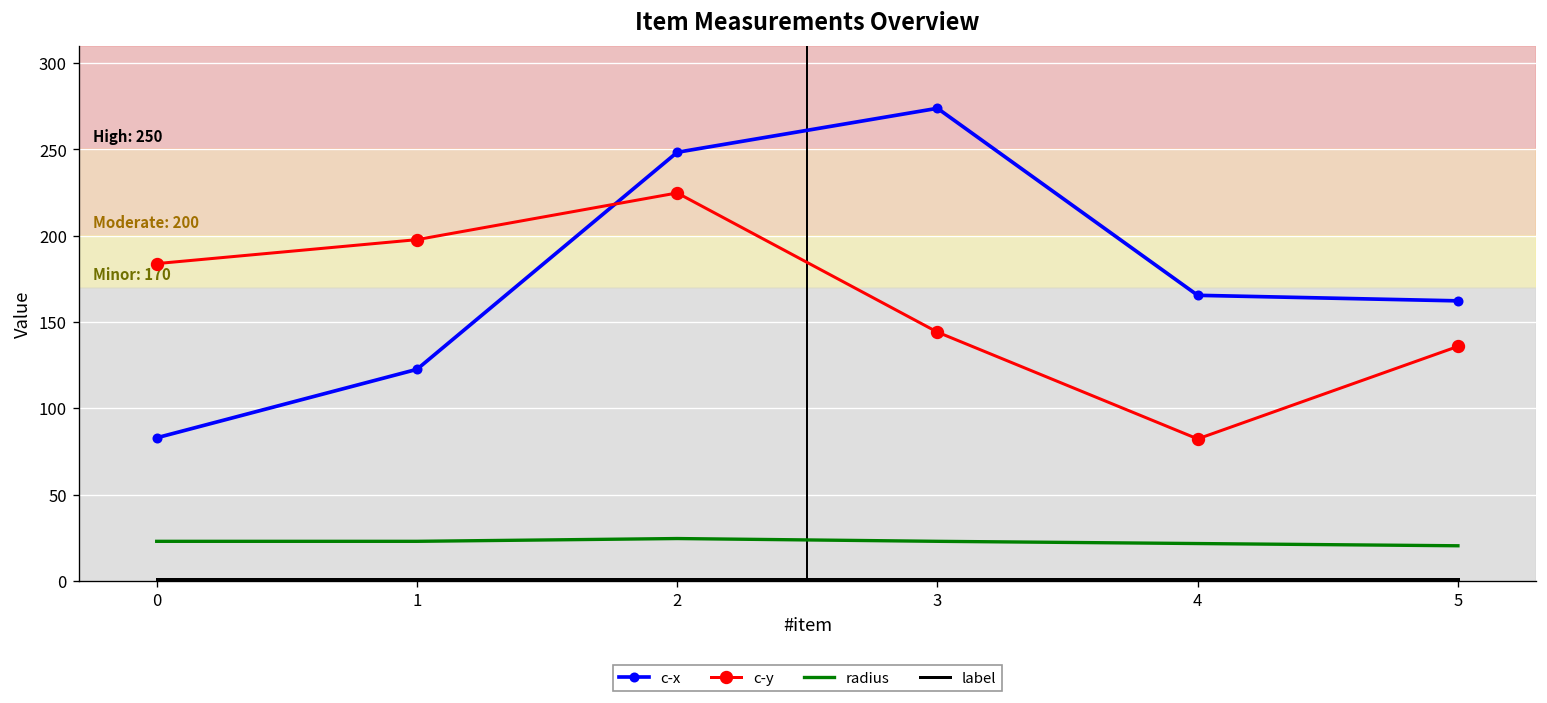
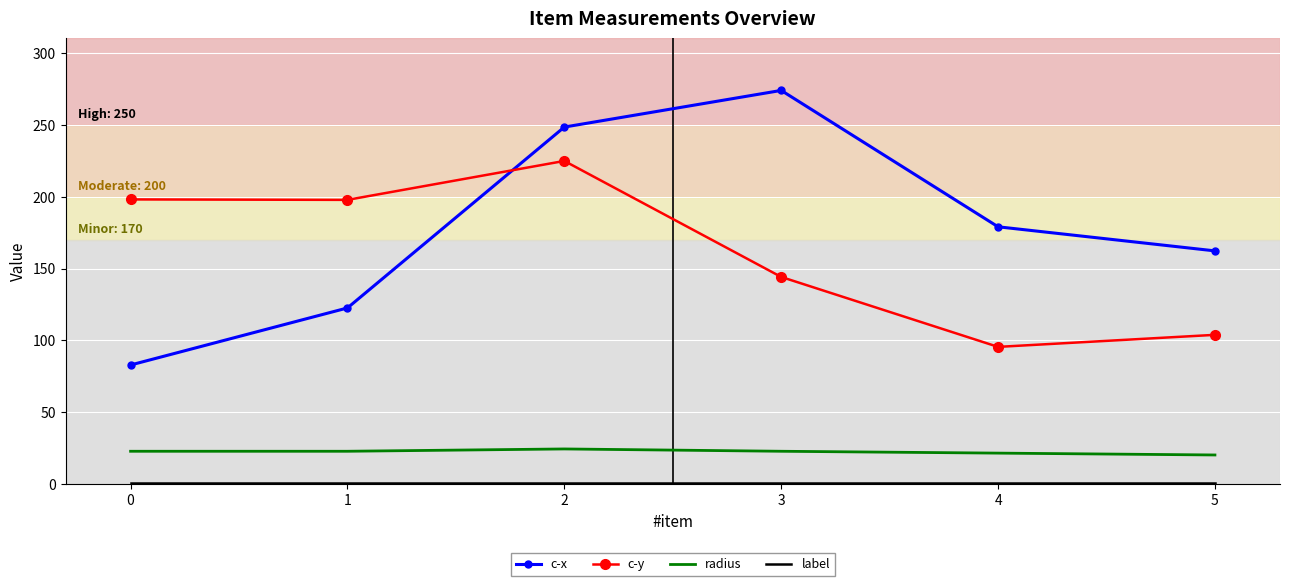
  {
    "c-x": {
      "0": 83,
      "1": 123,
      "2": 248,
      "3": 274,
-     "4": 165,
+     "4": 179,
      "5": 162
    },
    "c-y": {
-     "0": 184,
+     "0": 198,
      "1": 198,
      "2": 225,
      "3": 144,
-     "4": 82,
-     "5": 136
+     "4": 96,
+     "5": 104
    },
    "radius": {
      "0": 23,
      "1": 23,
      "2": 25,
      "3": 23,
      "4": 22,
      "5": 20
    },
    "label": {
      "0": 1,
      "1": 1,
      "2": 1,
      "3": 1,
      "4": 1,
      "5": 1
    }
  }
